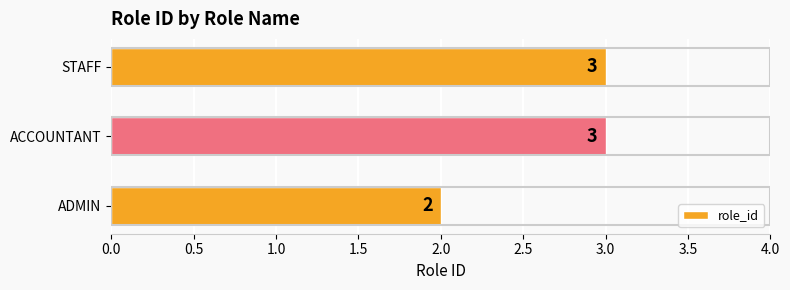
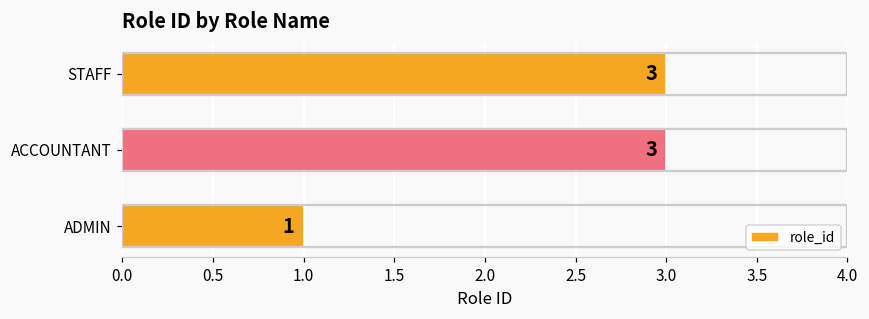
  {
    "STAFF": 3,
    "ACCOUNTANT": 3,
-   "ADMIN": 2
+   "ADMIN": 1
  }
